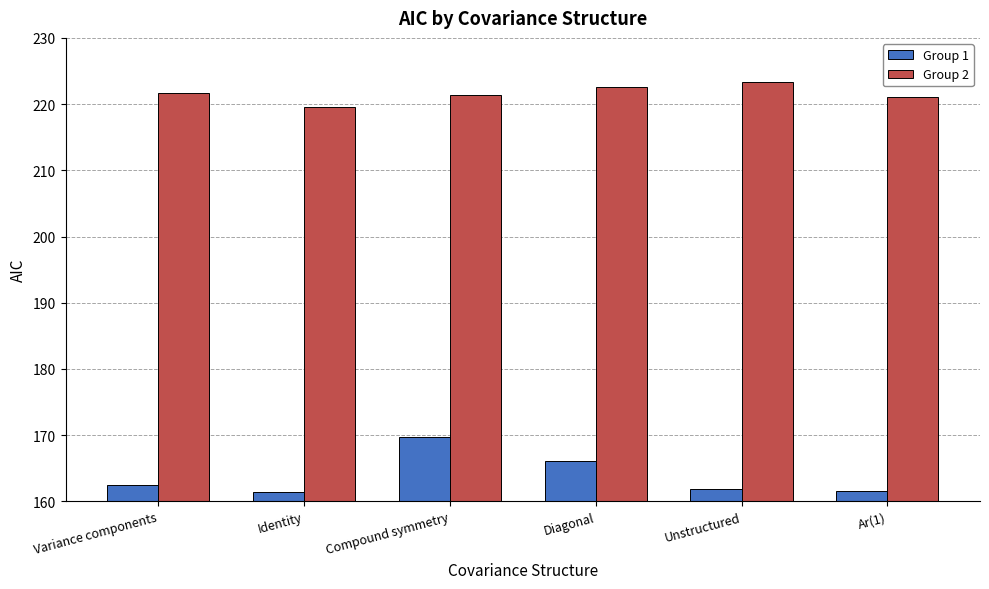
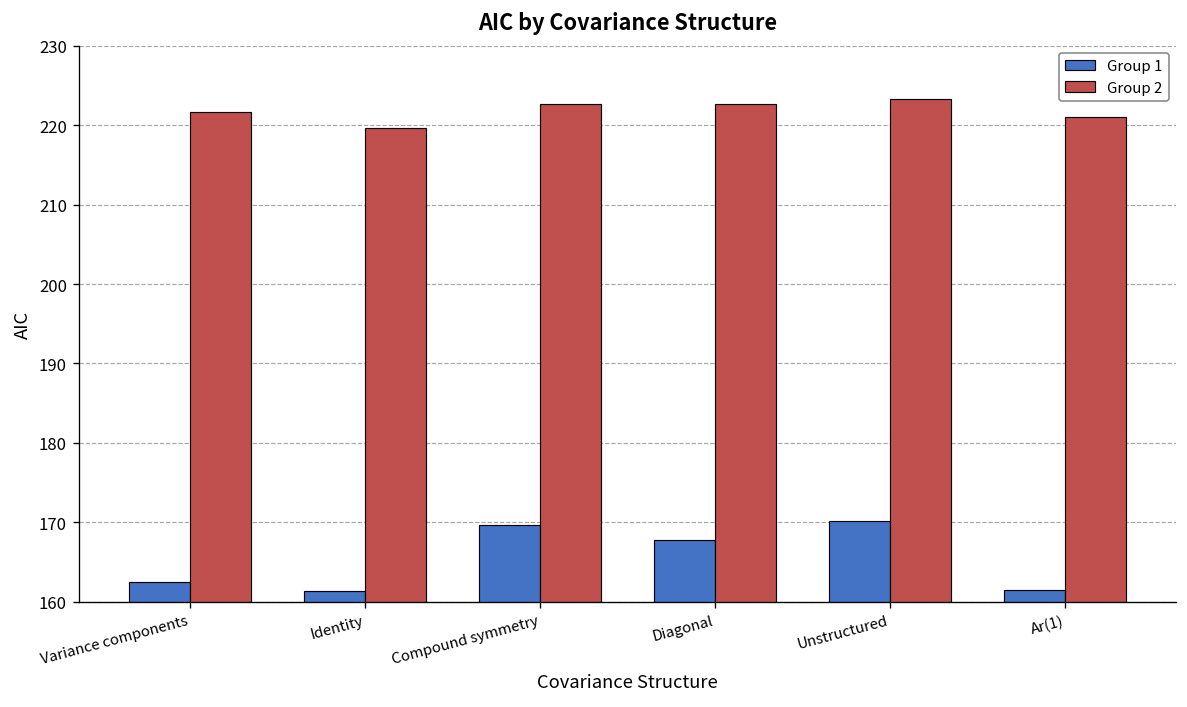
  {
    "Group 1": {
      "Variance components": 163,
      "Identity": 161,
      "Compound symmetry": 170,
-     "Diagonal": 166,
-     "Unstructured": 162,
+     "Diagonal": 168,
+     "Unstructured": 170,
      "Ar(1)": 162
    },
    "Group 2": {
      "Variance components": 222,
      "Identity": 220,
-     "Compound symmetry": 221,
+     "Compound symmetry": 223,
      "Diagonal": 223,
      "Unstructured": 223,
      "Ar(1)": 221
    }
  }
